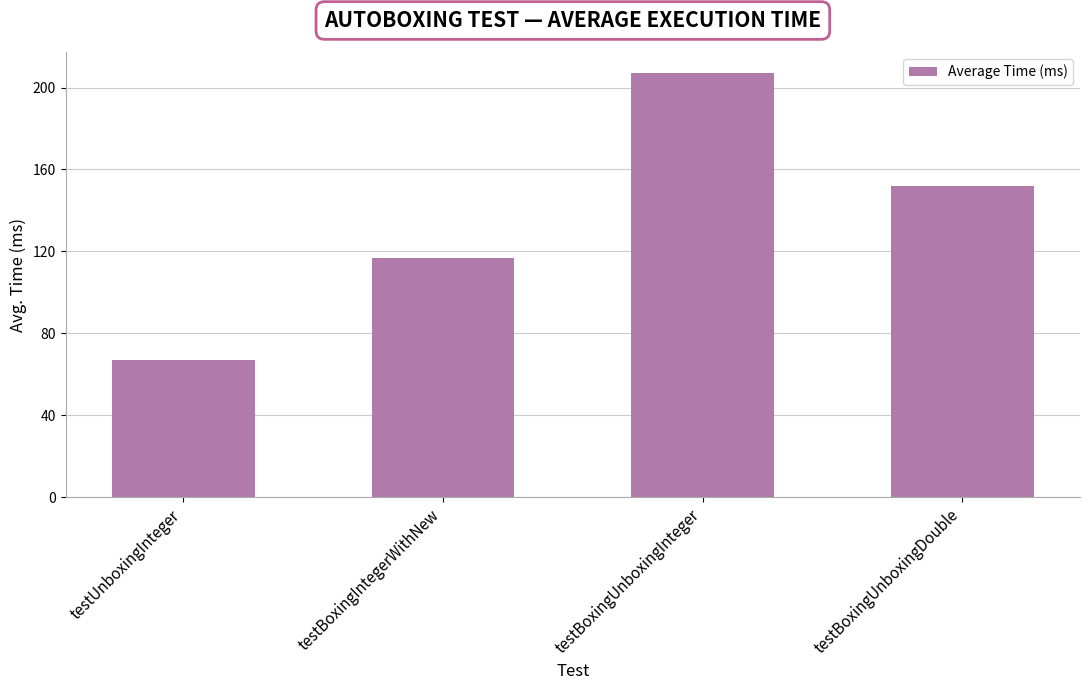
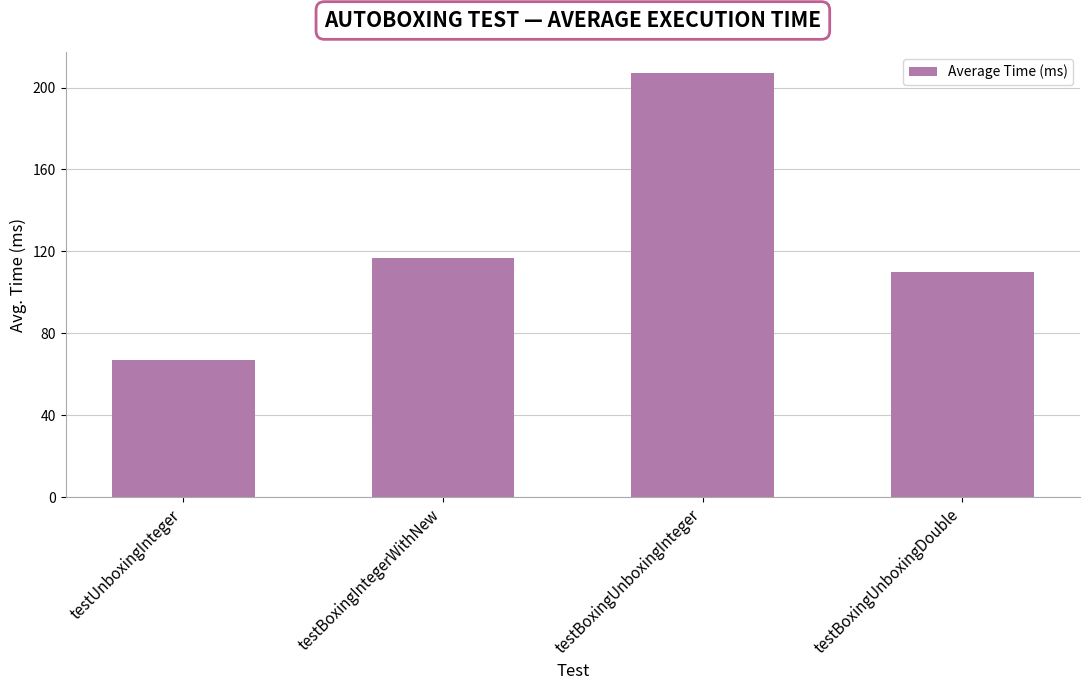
  {
    "testUnboxingInteger": 67,
    "testBoxingIntegerWithNew": 117,
    "testBoxingUnboxingInteger": 207,
-   "testBoxingUnboxingDouble": 152
+   "testBoxingUnboxingDouble": 110
  }
